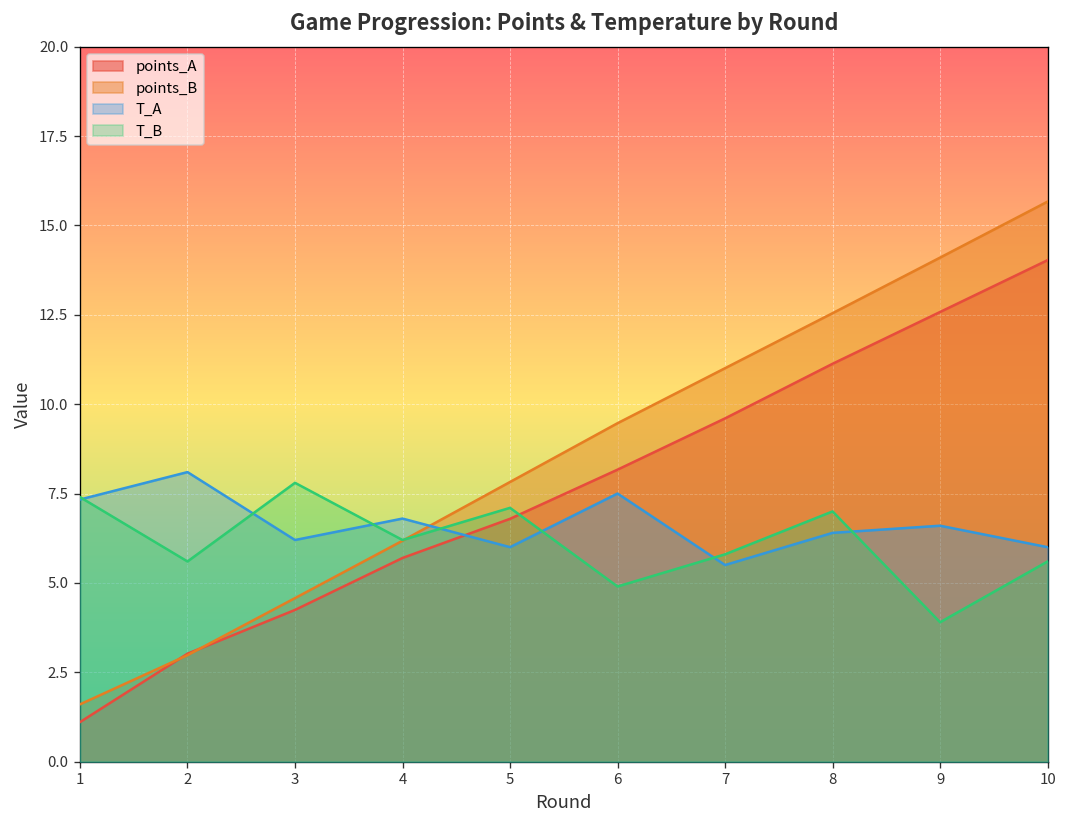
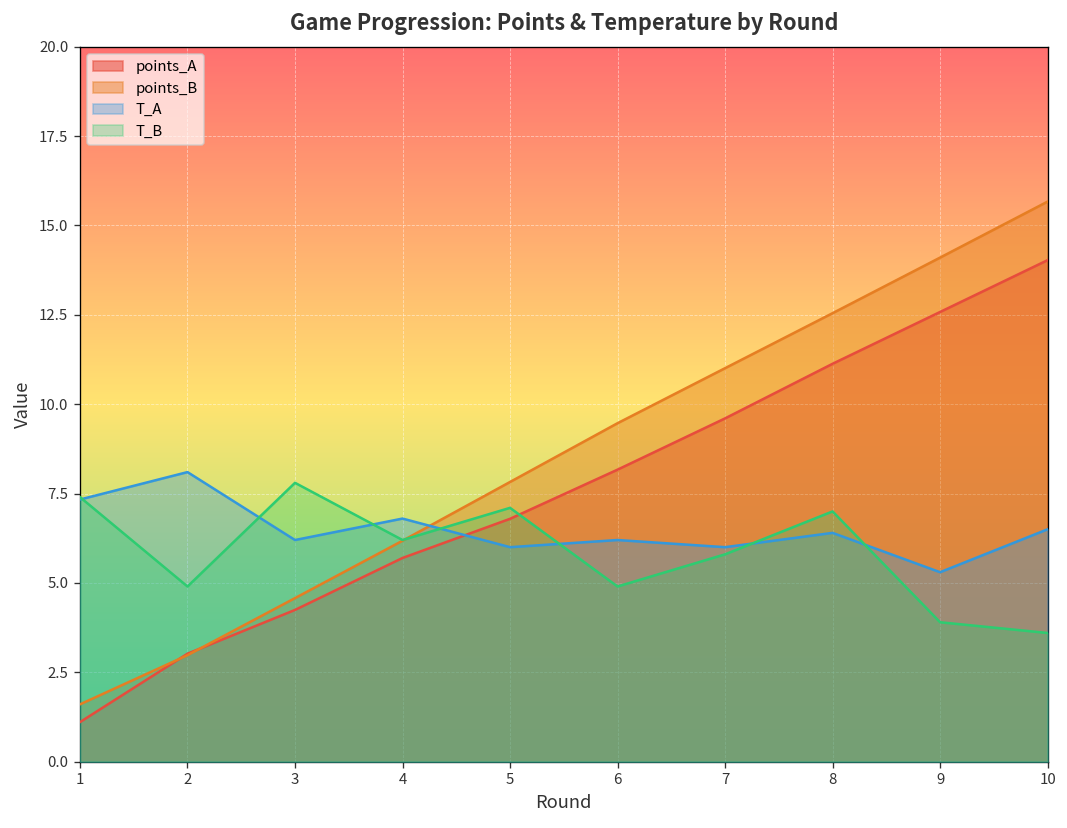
  {
    "T_A": {
      "2": 8.1,
      "3": 6.2,
      "4": 6.8,
      "5": 6.0,
-     "6": 7.5,
-     "7": 5.5,
+     "6": 6.2,
+     "7": 6.0,
      "8": 6.4,
-     "9": 6.6,
-     "10": 6.0
+     "9": 5.3,
+     "10": 6.5
    },
    "T_B": {
-     "2": 5.6,
+     "2": 4.9,
      "3": 7.8,
      "5": 7.1,
      "6": 4.9,
      "7": 5.8,
      "8": 7.0,
      "9": 3.9,
-     "10": 5.6
+     "10": 3.6
    }
  }
